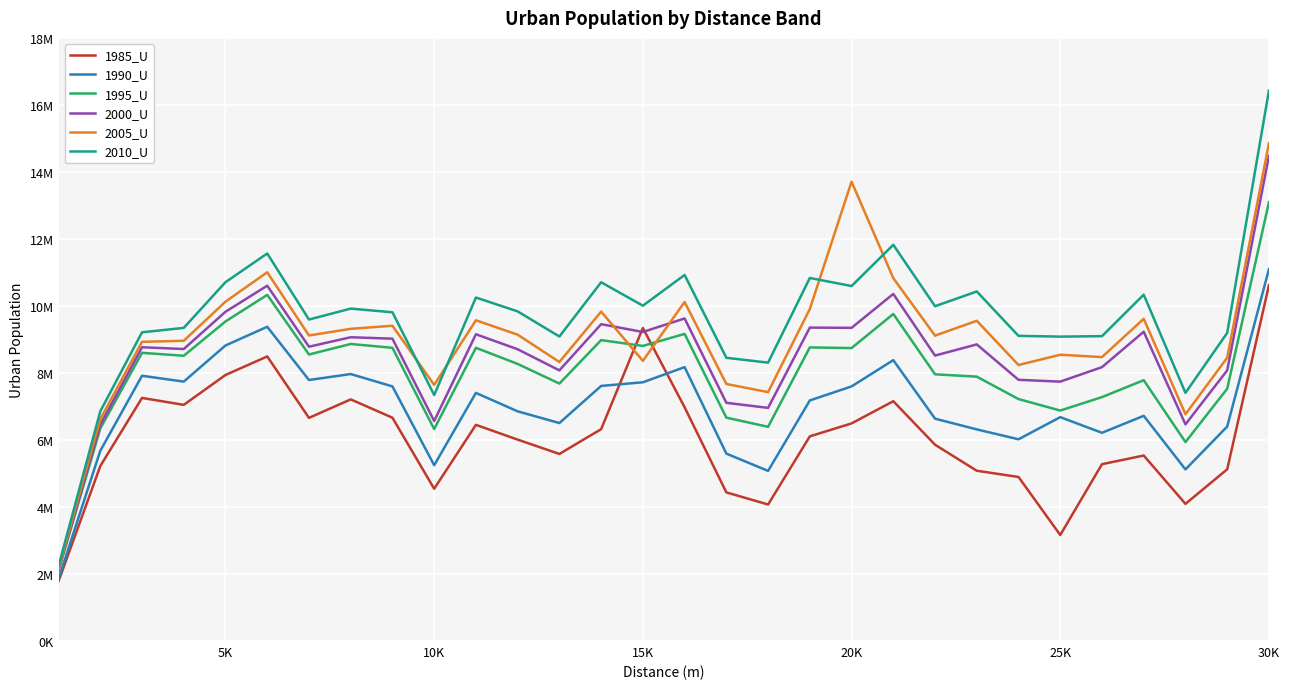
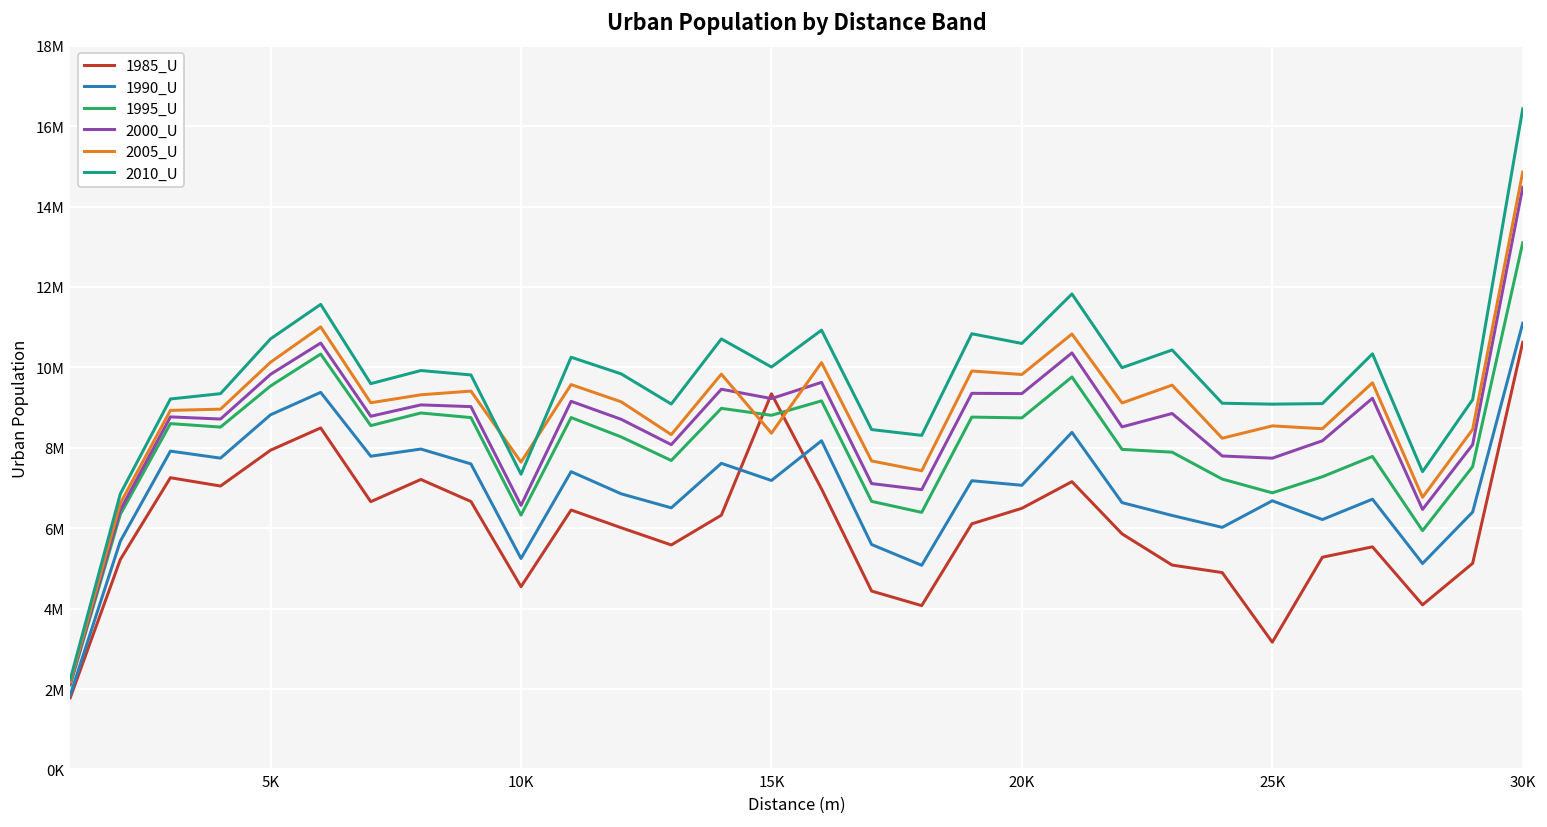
  {
    "1985_U": {
      "5K": 7900000,
      "10K": 4500000,
      "15K": 9300000,
      "20K": 6500000,
      "25K": 3200000,
      "30K": 10600000
    },
    "1990_U": {
      "5K": 8800000,
      "10K": 5200000,
-     "15K": 7700000,
-     "20K": 7600000,
+     "15K": 7200000,
+     "20K": 7100000,
      "25K": 6700000,
      "30K": 11100000
    },
    "2000_U": {
      "5K": 9800000,
      "10K": 6600000,
      "15K": 9200000,
      "20K": 9300000,
      "25K": 7700000,
      "30K": 14500000
    },
    "2005_U": {
      "5K": 10100000,
      "10K": 7600000,
      "15K": 8400000,
-     "20K": 13700000,
+     "20K": 9800000,
      "25K": 8500000,
      "30K": 14900000
    }
  }
